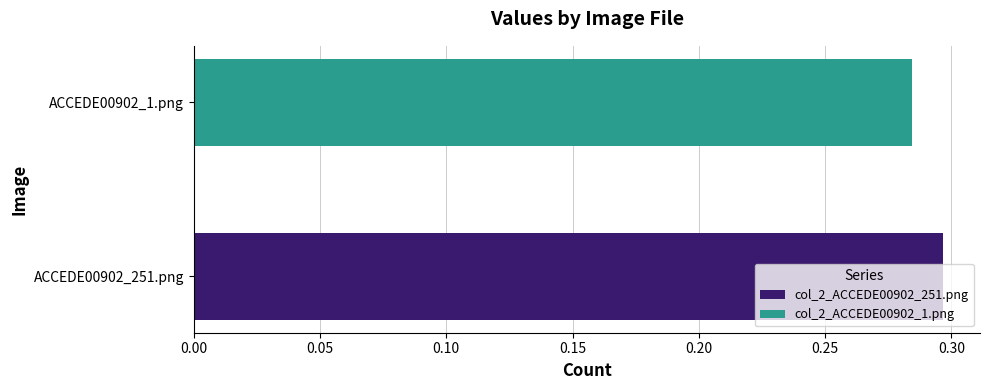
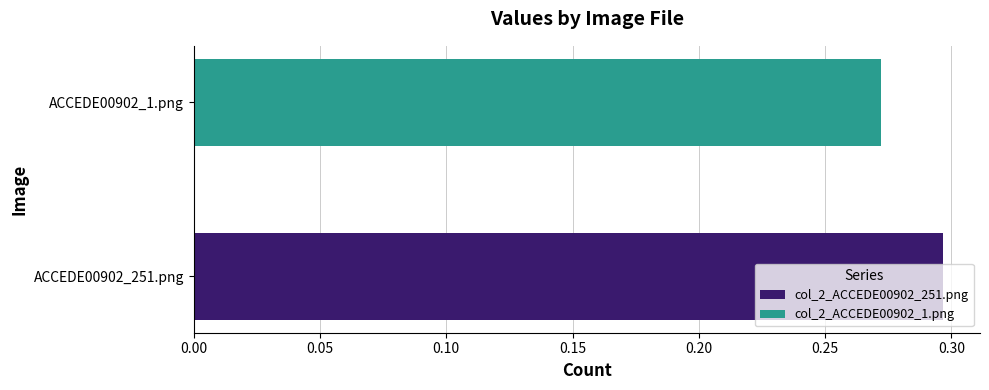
  {
-   "ACCEDE00902_1.png": 0.284
+   "ACCEDE00902_1.png": 0.272
  }
